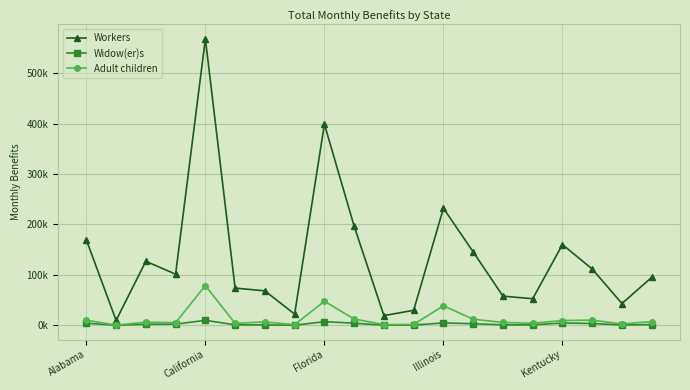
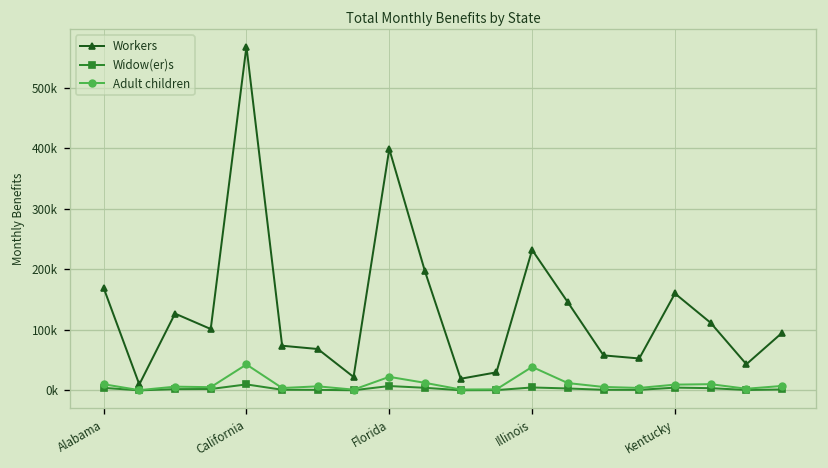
  {
    "Adult children": {
      "Alabama": 10000,
-     "California": 80000,
-     "Florida": 50000,
+     "California": 40000,
+     "Florida": 20000,
      "Illinois": 40000
    }
  }
